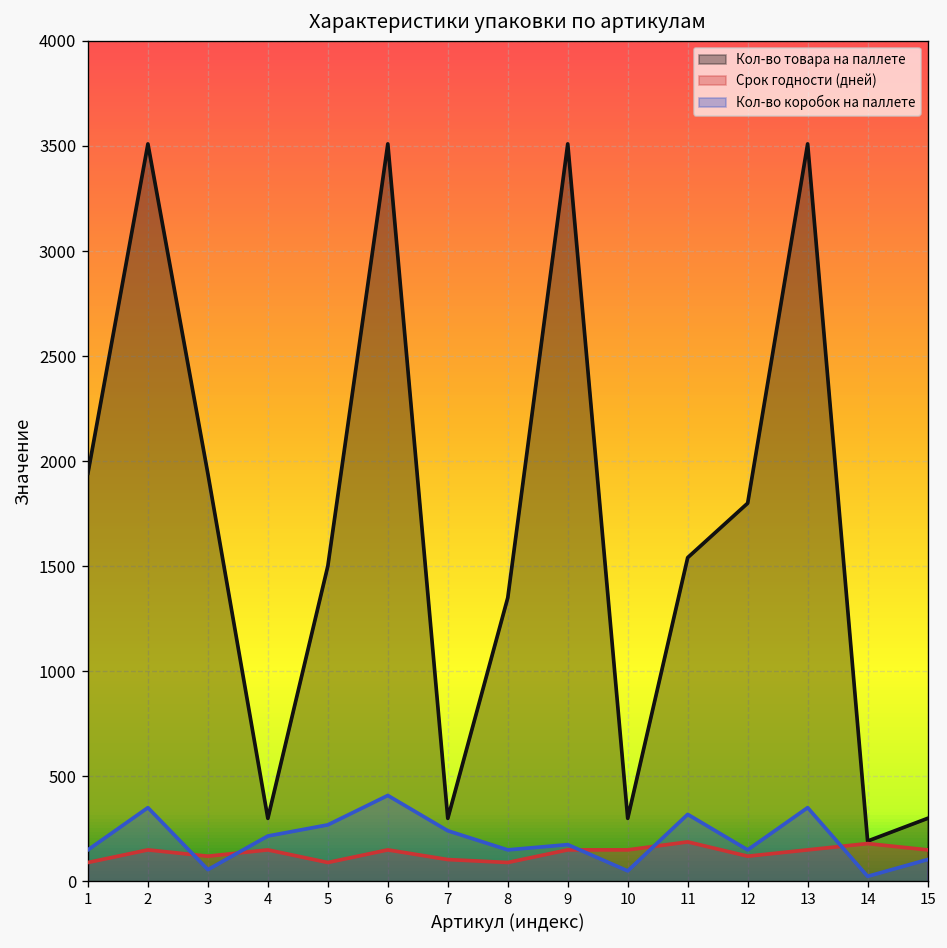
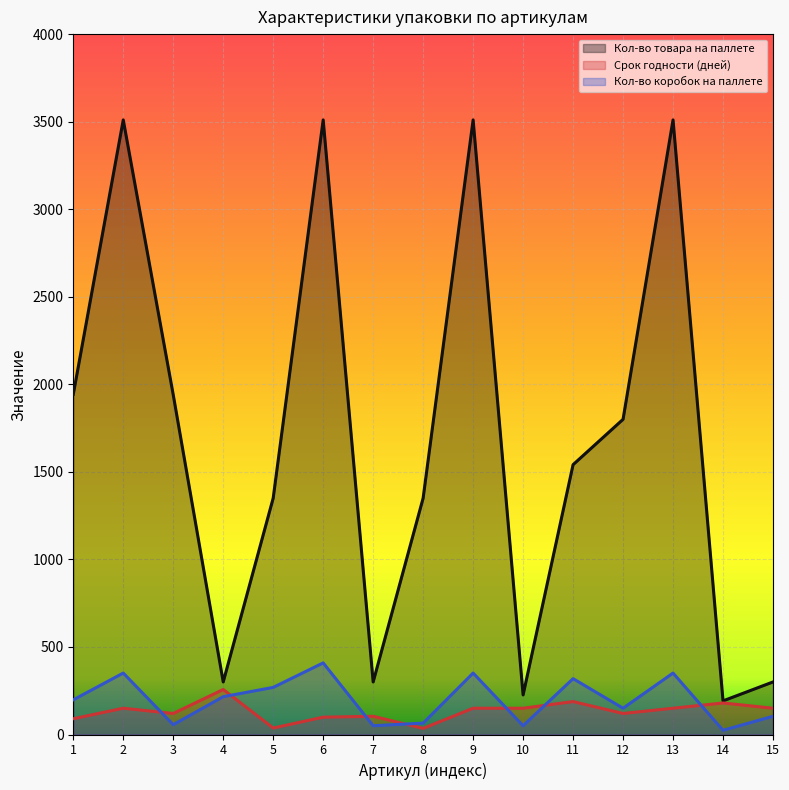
  {
    "Кол-во товара на паллете": {
      "1": 1940,
      "2": 3510,
      "3": 1940,
      "4": 300,
-     "5": 1500,
+     "5": 1350,
      "6": 3510,
      "7": 300,
      "8": 1350,
      "9": 3510,
-     "10": 300,
+     "10": 230,
      "11": 1540,
      "12": 1800,
      "13": 3510,
      "15": 300
    },
    "Срок годности (дней)": {
      "1": 90,
      "2": 150,
      "3": 120,
-     "4": 150,
-     "5": 90,
-     "6": 150,
+     "4": 260,
+     "5": 40,
+     "6": 100,
      "7": 100,
-     "8": 90,
+     "8": 40,
      "9": 150,
      "10": 150,
      "11": 190,
      "12": 120,
      "13": 150,
      "15": 150
    },
    "Кол-во коробок на паллете": {
-     "1": 150,
+     "1": 200,
      "2": 350,
      "3": 60,
      "4": 220,
      "5": 270,
      "6": 410,
-     "7": 240,
-     "8": 150,
-     "9": 180,
+     "7": 50,
+     "8": 70,
+     "9": 350,
      "10": 50,
      "11": 320,
      "12": 150,
      "13": 350,
      "14": 20,
      "15": 100
    }
  }
